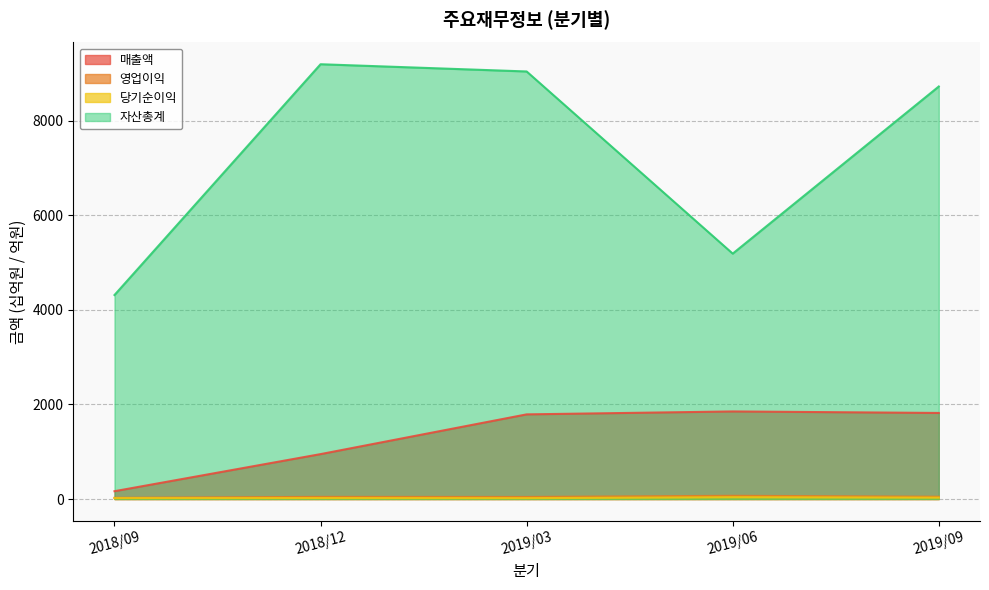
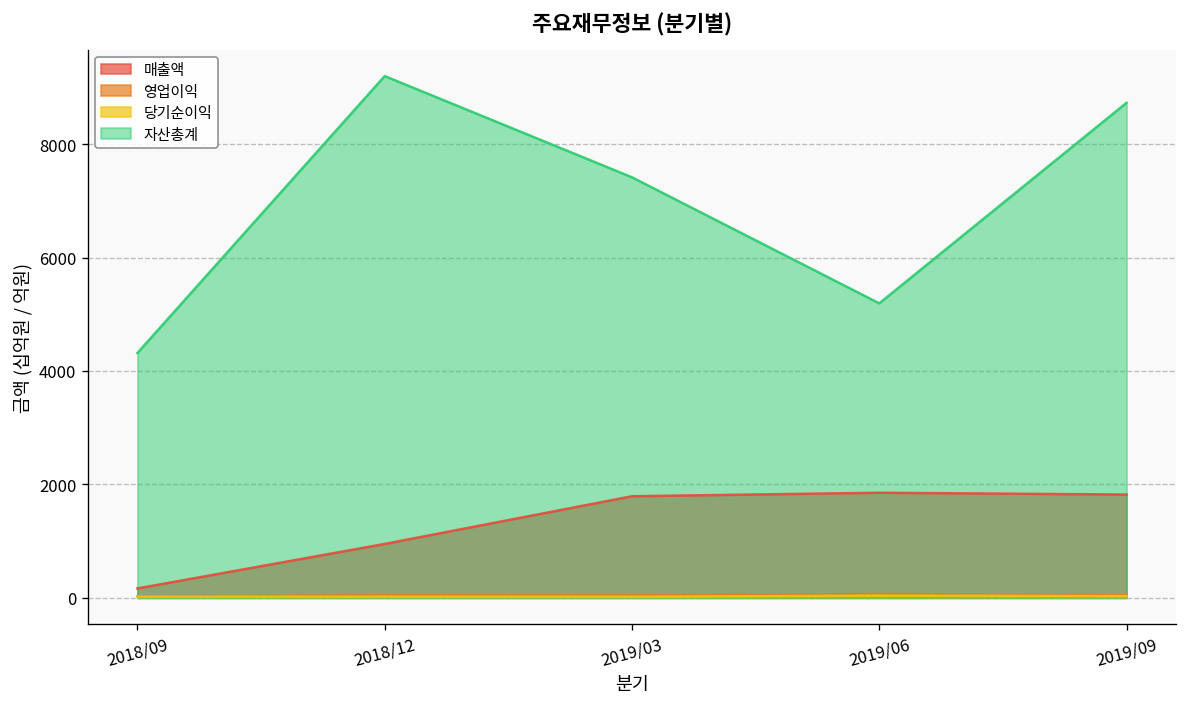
  {
    "자산총계": {
      "2018/09": 4300,
      "2018/12": 9200,
-     "2019/03": 9000,
+     "2019/03": 7400,
      "2019/06": 5200,
      "2019/09": 8700
    }
  }
